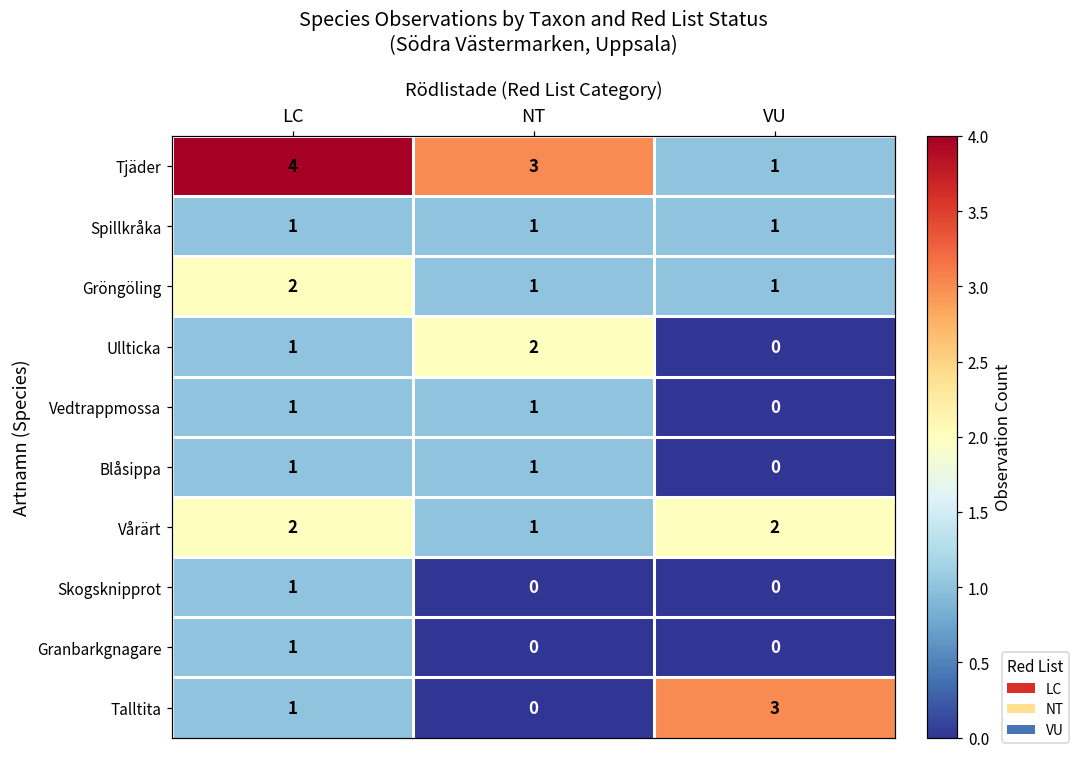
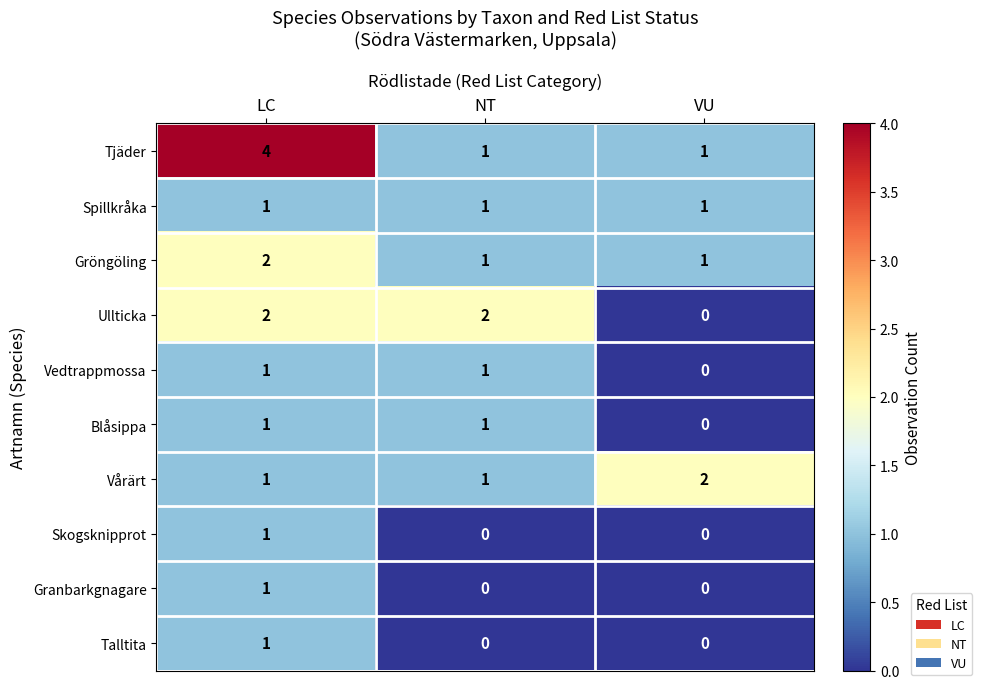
  {
    "Tjäder": {
      "LC": 4,
-     "NT": 3,
+     "NT": 1,
      "VU": 1
    },
    "Spillkråka": {
      "LC": 1,
      "NT": 1,
      "VU": 1
    },
    "Gröngöling": {
      "LC": 2,
      "NT": 1,
      "VU": 1
    },
    "Ullticka": {
-     "LC": 1,
+     "LC": 2,
      "NT": 2,
      "VU": 0
    },
    "Vedtrappmossa": {
      "LC": 1,
      "NT": 1,
      "VU": 0
    },
    "Blåsippa": {
      "LC": 1,
      "NT": 1,
      "VU": 0
    },
    "Vårärt": {
-     "LC": 2,
+     "LC": 1,
      "NT": 1,
      "VU": 2
    },
    "Skogsknipprot": {
      "LC": 1,
      "NT": 0,
      "VU": 0
    },
    "Granbarkgnagare": {
      "LC": 1,
      "NT": 0,
      "VU": 0
    },
    "Talltita": {
      "LC": 1,
      "NT": 0,
-     "VU": 3
+     "VU": 0
    }
  }
